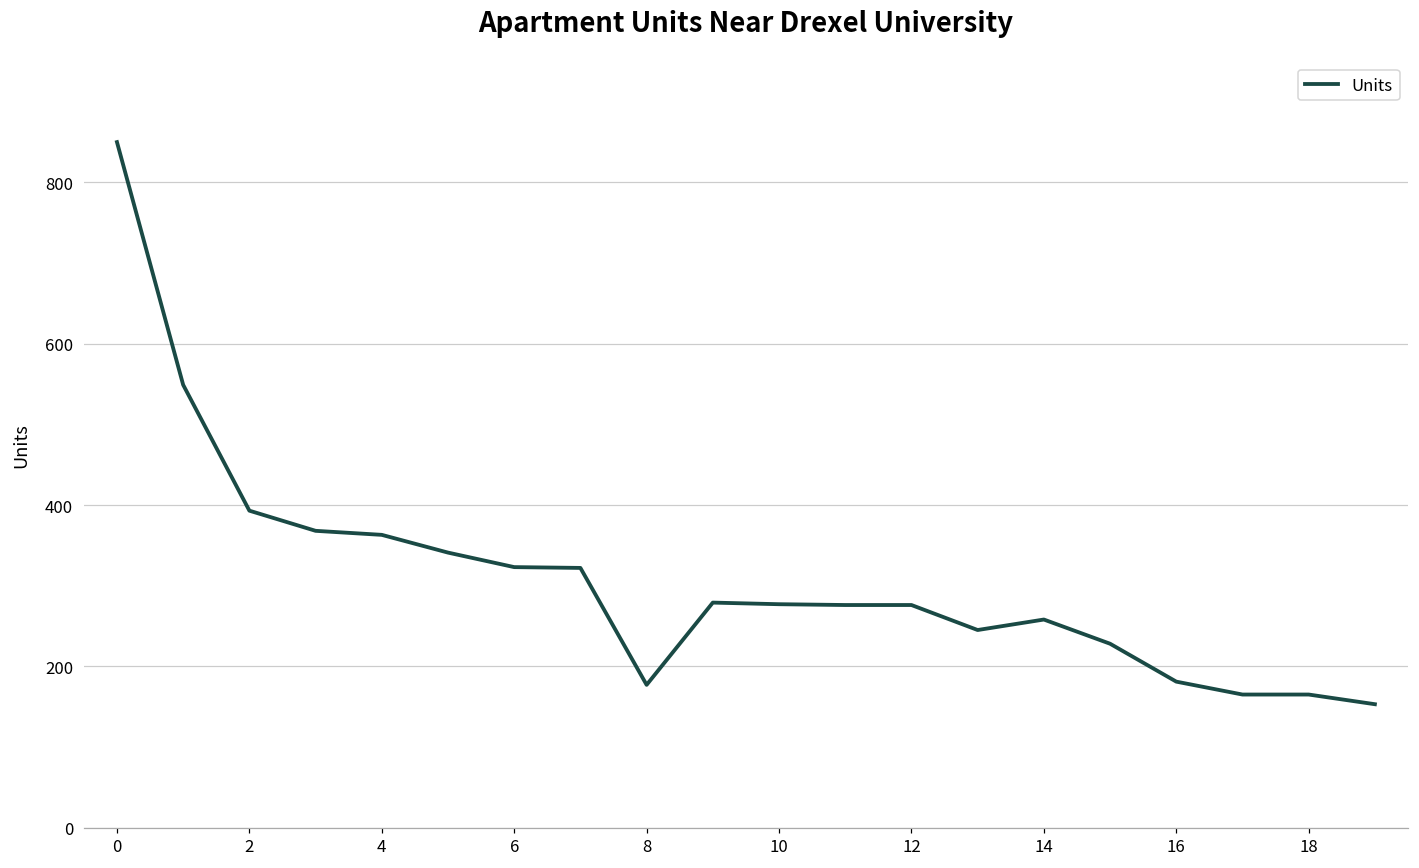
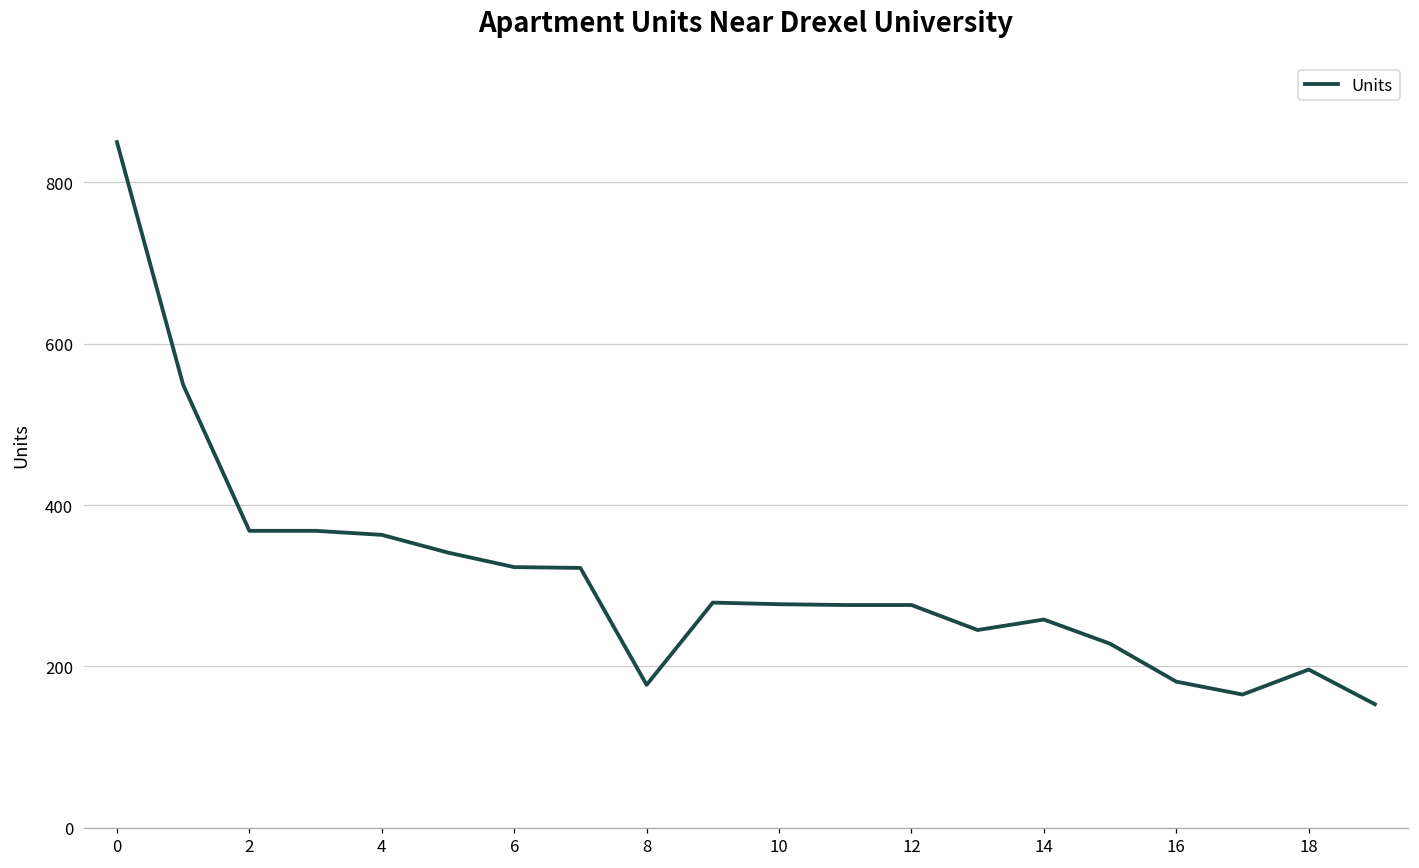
  {
    "0": 850,
-   "2": 390,
+   "2": 370,
    "4": 360,
    "6": 320,
    "8": 180,
    "10": 280,
    "12": 280,
    "14": 260,
    "16": 180,
-   "18": 170
+   "18": 200
  }
